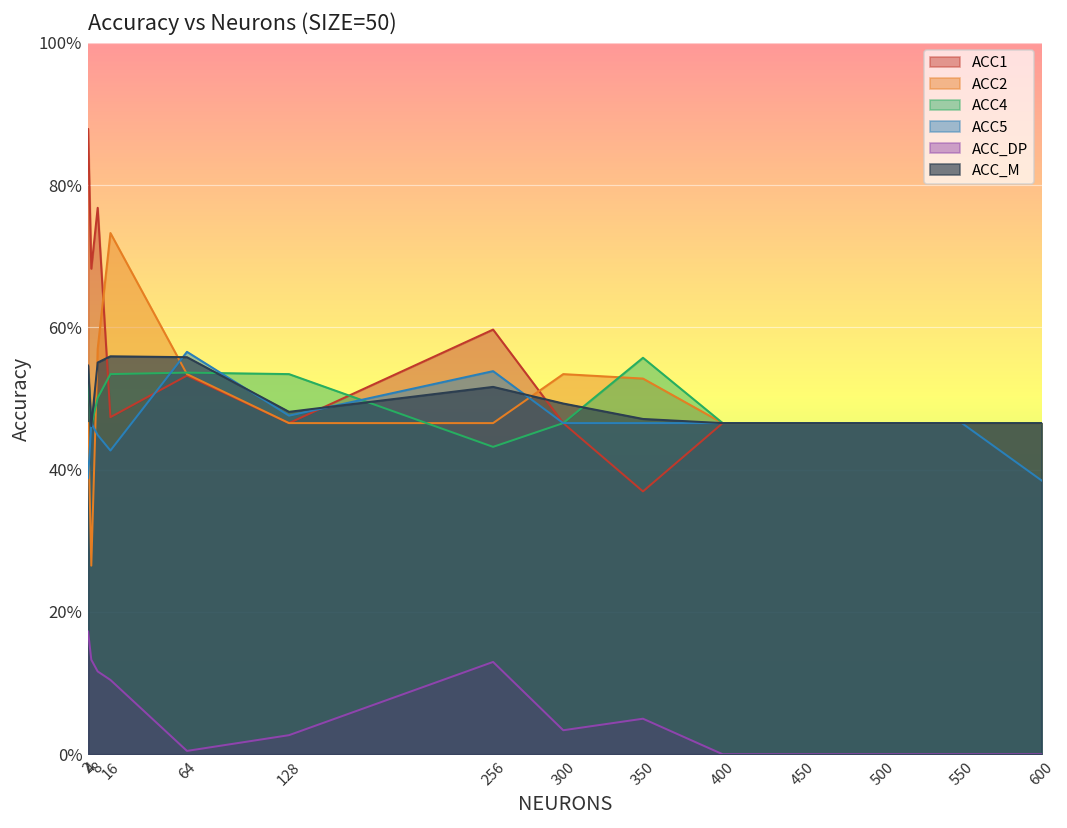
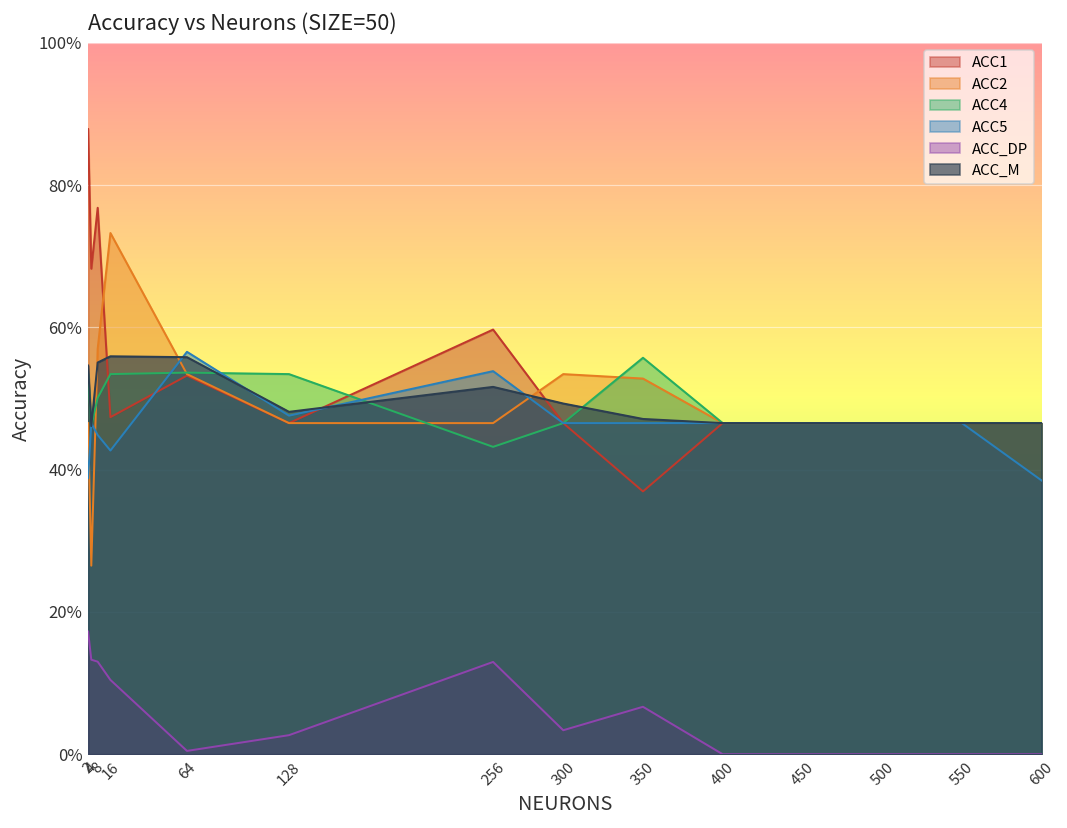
  {
    "ACC4": {
      "2": "53%",
      "8": "50%",
      "16": "53%",
      "128": "53%",
      "256": "43%",
      "350": "56%"
    },
    "ACC5": {
      "2": "39%",
      "8": "45%",
      "16": "43%",
      "64": "57%",
      "128": "48%",
      "256": "54%",
      "350": "47%",
      "600": "38%"
    },
    "ACC_DP": {
      "2": "17%",
      "4": "13%",
-     "8": "12%",
+     "8": "13%",
      "16": "10%",
      "64": "0%",
      "128": "3%",
      "256": "13%",
      "300": "3%",
-     "350": "5%",
+     "350": "7%",
      "400": "0%",
      "450": "0%",
      "500": "0%",
      "550": "0%",
      "600": "0%"
    },
    "ACC_M": {
      "2": "55%",
      "8": "55%",
      "16": "56%",
      "64": "56%",
      "128": "48%",
      "256": "52%",
      "300": "49%",
      "350": "47%"
    }
  }
